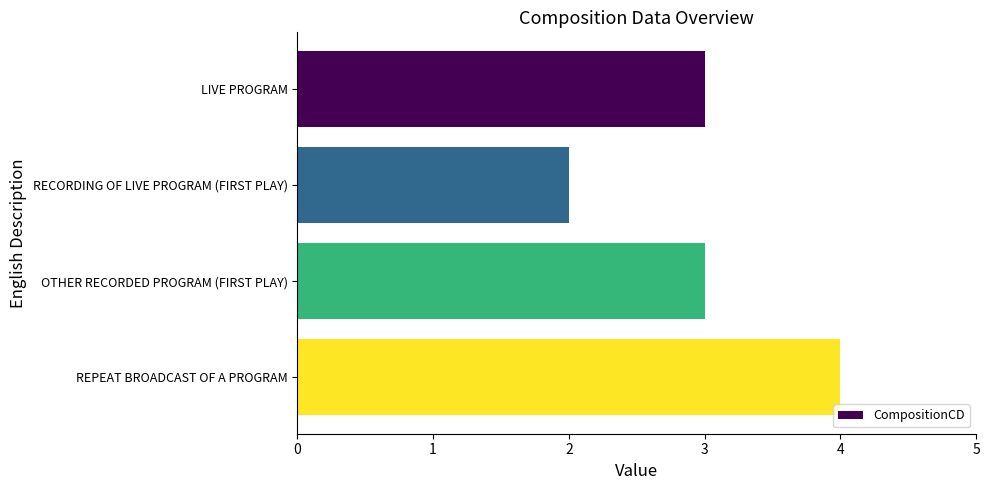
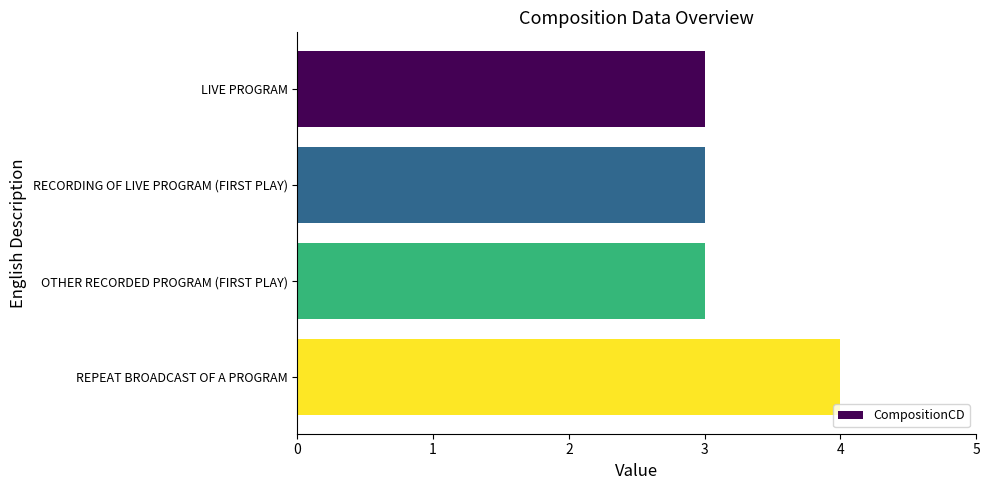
  {
    "LIVE PROGRAM": 3,
-   "RECORDING OF LIVE PROGRAM (FIRST PLAY)": 2,
+   "RECORDING OF LIVE PROGRAM (FIRST PLAY)": 3,
    "OTHER RECORDED PROGRAM (FIRST PLAY)": 3,
    "REPEAT BROADCAST OF A PROGRAM": 4
  }
